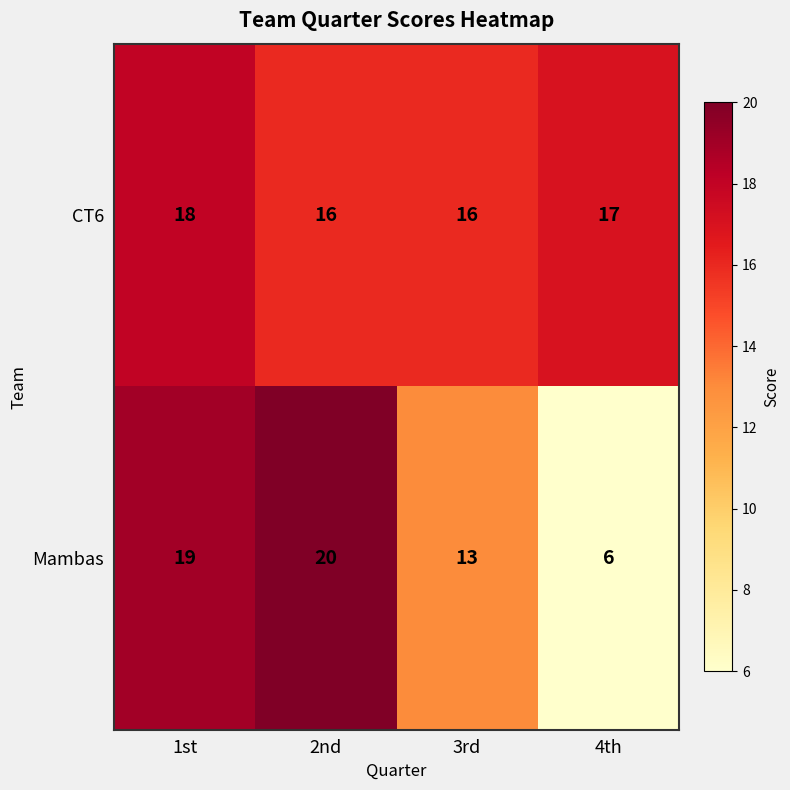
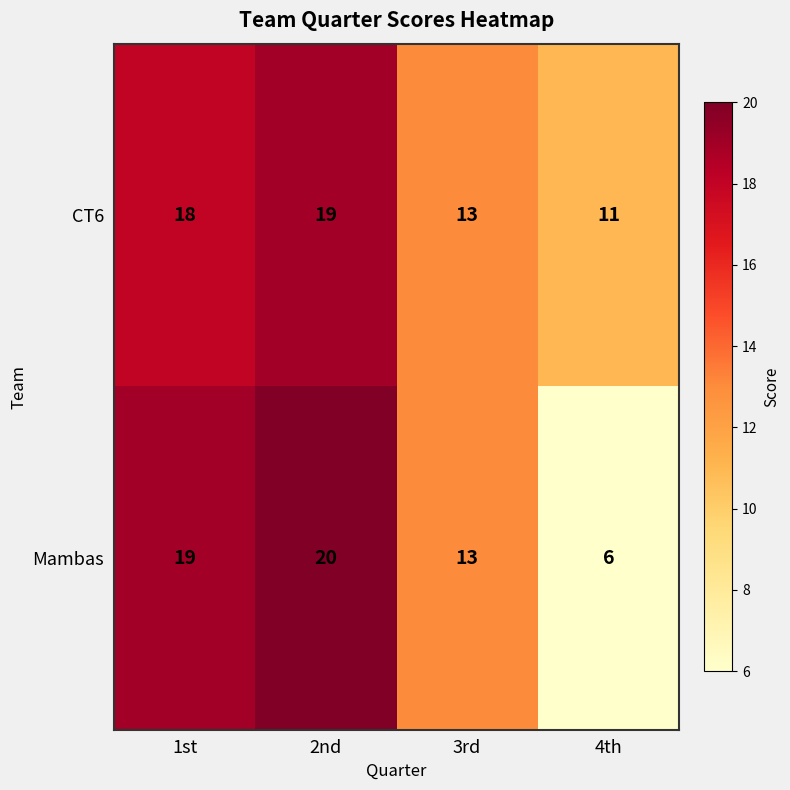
  {
    "CT6": {
      "1st": 18,
-     "2nd": 16,
-     "3rd": 16,
-     "4th": 17
+     "2nd": 19,
+     "3rd": 13,
+     "4th": 11
    },
    "Mambas": {
      "1st": 19,
      "2nd": 20,
      "3rd": 13,
      "4th": 6
    }
  }
